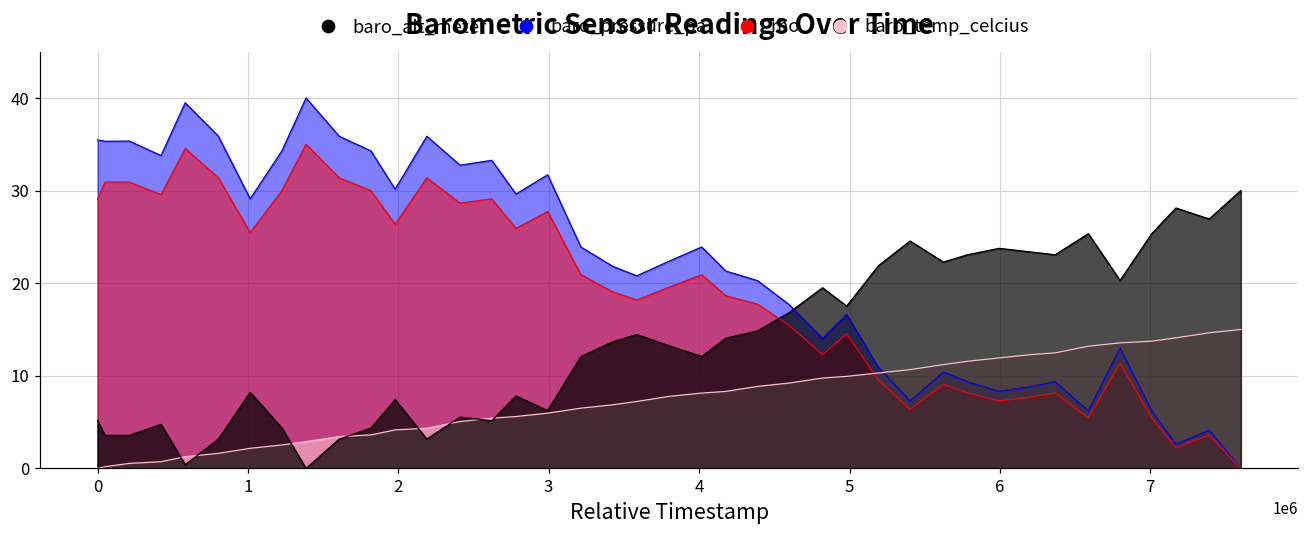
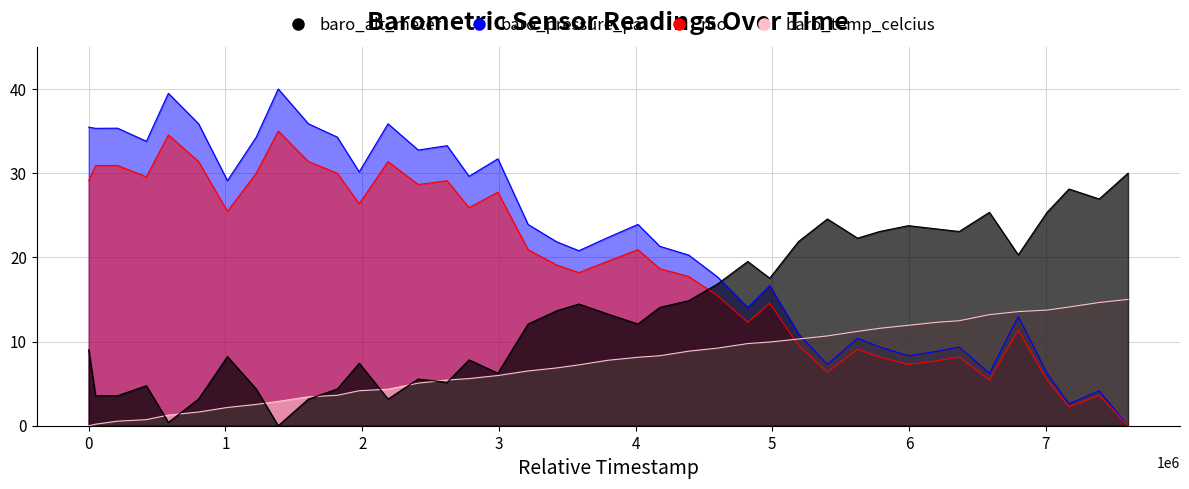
  {
    "baro_pressure_pa": {
      "0": 35
    },
    "rho": {
      "0": 29
    },
    "baro_temp_celcius": {
      "0": 0
    },
    "baro_alt_meter": {
-     "0": 5
+     "0": 9
    }
  }
